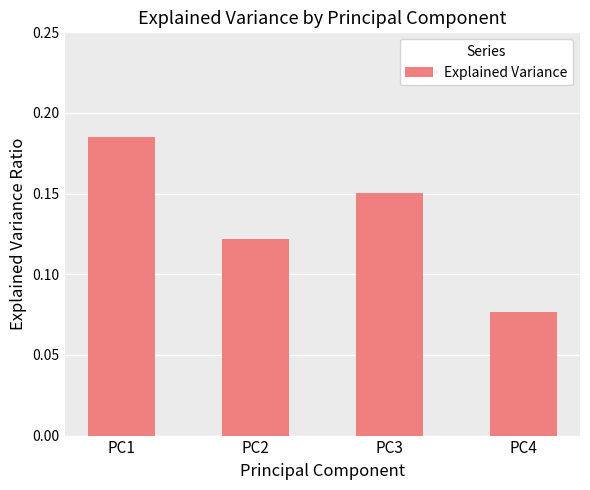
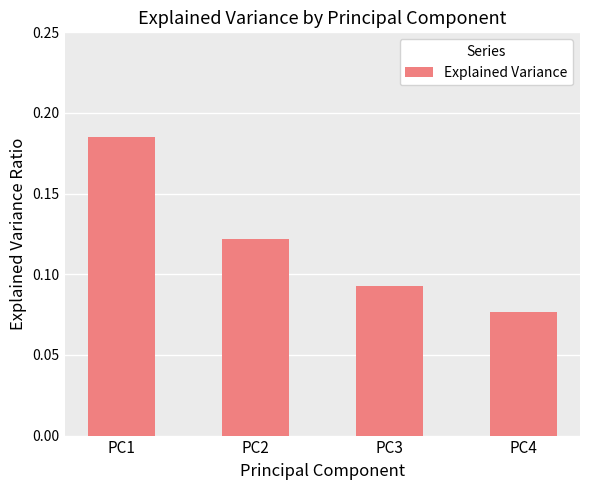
  {
    "PC1": 0.185,
    "PC2": 0.122,
-   "PC3": 0.150,
+   "PC3": 0.093,
    "PC4": 0.077
  }
